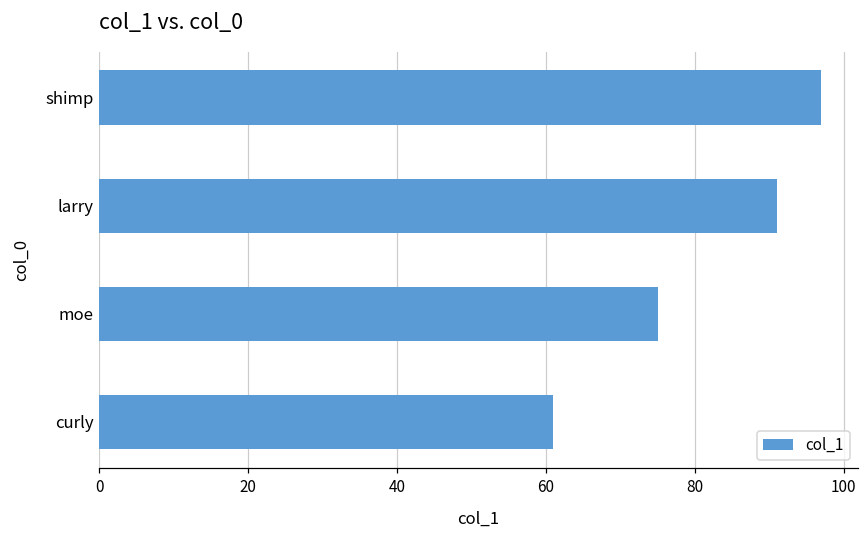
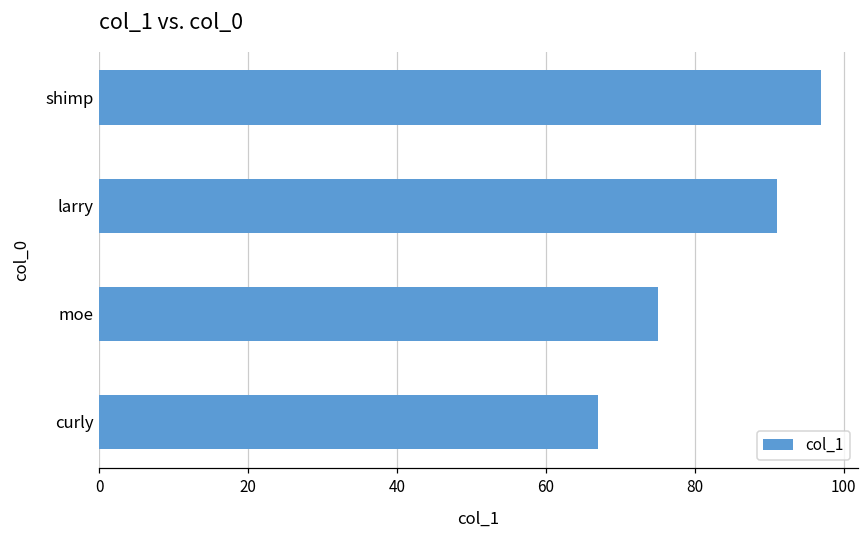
  {
    "shimp": 97,
    "larry": 91,
    "moe": 75,
-   "curly": 61
+   "curly": 67
  }
